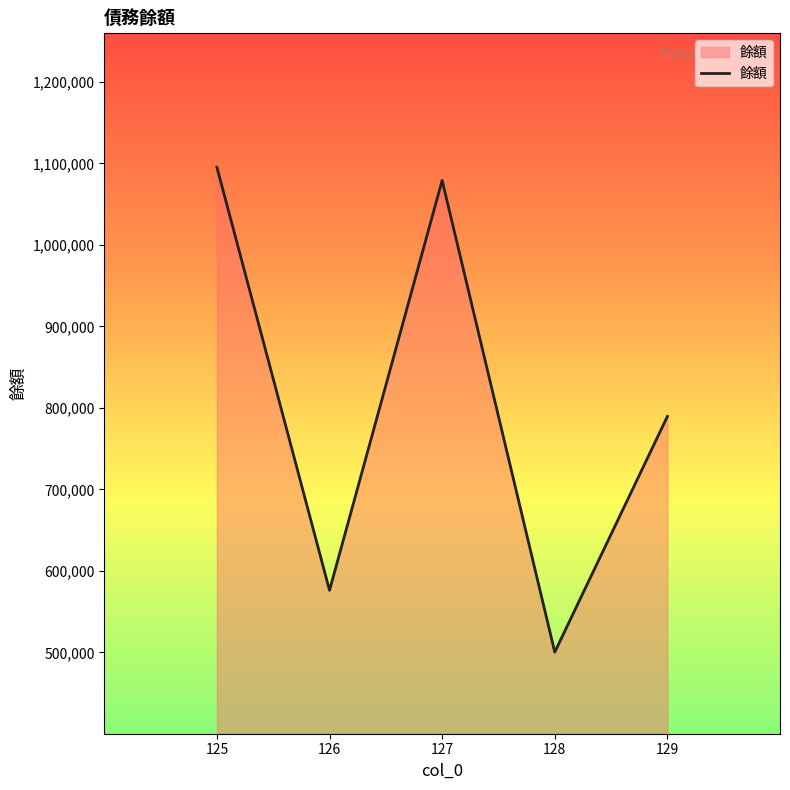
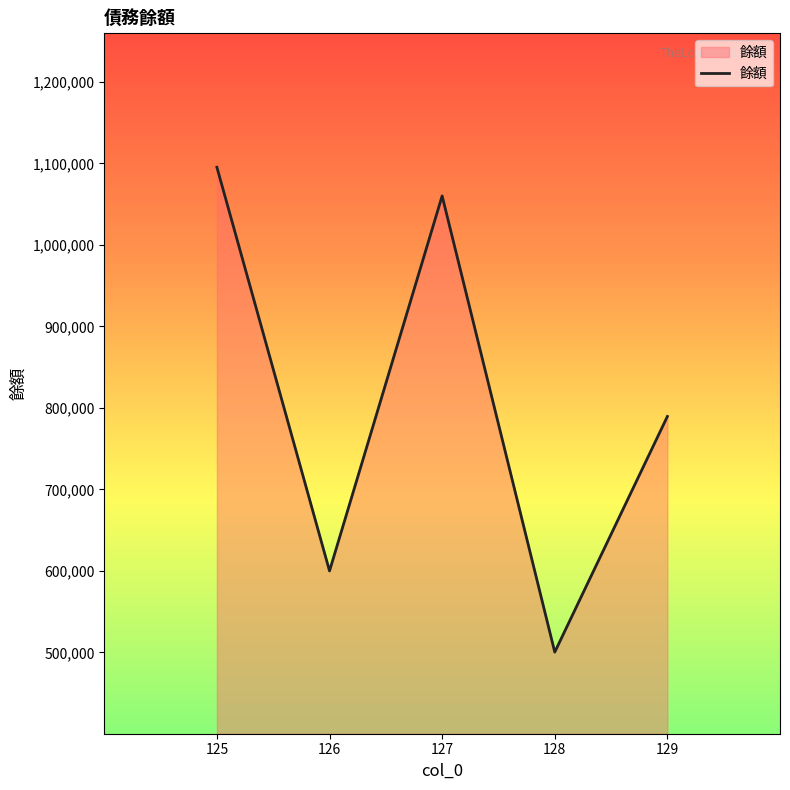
  {
    "125": "1,100,000",
-   "126": "580,000",
-   "127": "1,080,000",
+   "126": "600,000",
+   "127": "1,060,000",
    "128": "500,000",
    "129": "790,000"
  }
